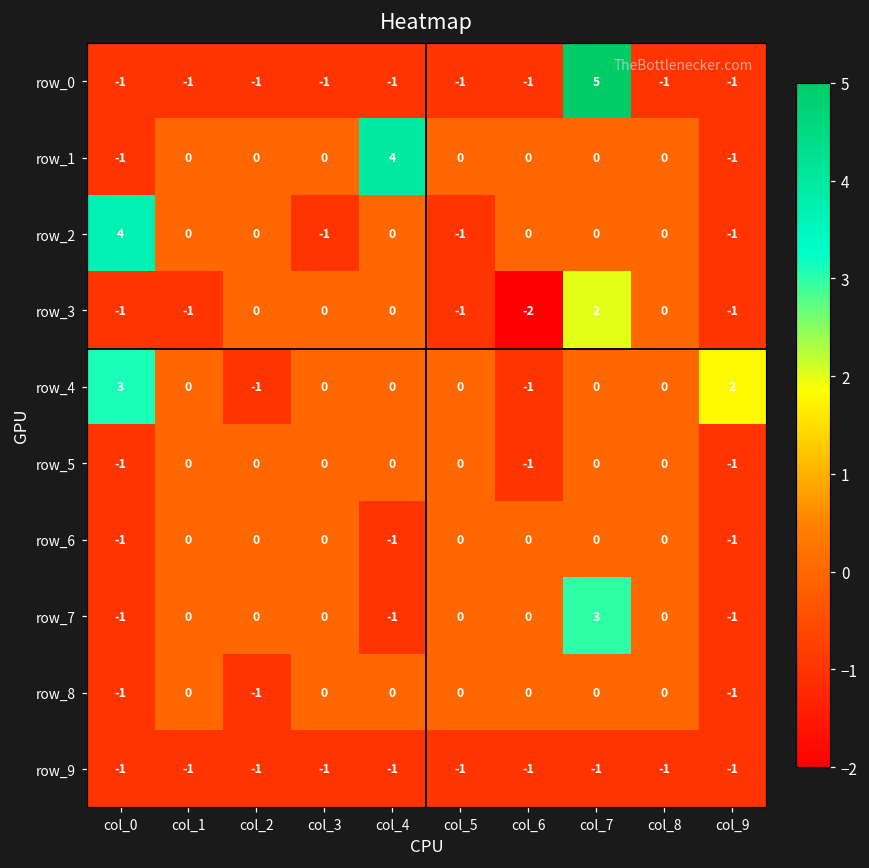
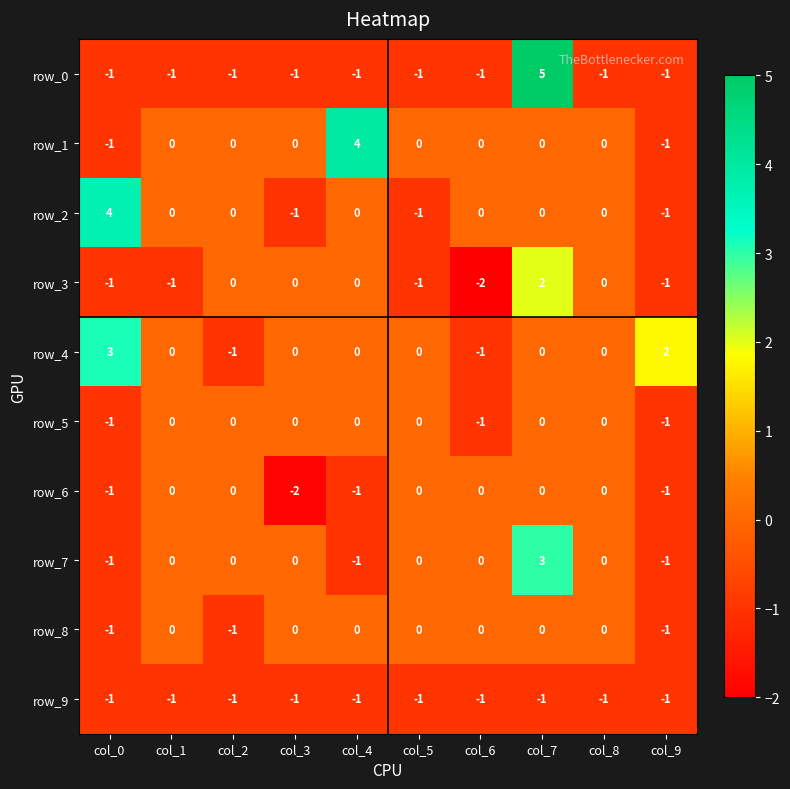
  {
    "row_0": {
      "col_0": -1,
      "col_1": -1,
      "col_2": -1,
      "col_3": -1,
      "col_4": -1,
      "col_5": -1,
      "col_6": -1,
      "col_7": 5,
      "col_9": -1
    },
    "row_1": {
      "col_0": -1,
      "col_1": 0,
      "col_2": 0,
      "col_3": 0,
      "col_4": 4,
      "col_5": 0,
      "col_6": 0,
      "col_7": 0,
      "col_8": 0,
      "col_9": -1
    },
    "row_2": {
      "col_0": 4,
      "col_1": 0,
      "col_2": 0,
      "col_3": -1,
      "col_4": 0,
      "col_5": -1,
      "col_6": 0,
      "col_7": 0,
      "col_8": 0,
      "col_9": -1
    },
    "row_3": {
      "col_0": -1,
      "col_1": -1,
      "col_2": 0,
      "col_3": 0,
      "col_4": 0,
      "col_5": -1,
      "col_6": -2,
      "col_7": 2,
      "col_8": 0,
      "col_9": -1
    },
    "row_4": {
      "col_0": 3,
      "col_1": 0,
      "col_2": -1,
      "col_3": 0,
      "col_4": 0,
      "col_5": 0,
      "col_6": -1,
      "col_7": 0,
      "col_8": 0,
      "col_9": 2
    },
    "row_5": {
      "col_0": -1,
      "col_1": 0,
      "col_2": 0,
      "col_3": 0,
      "col_4": 0,
      "col_5": 0,
      "col_6": -1,
      "col_7": 0,
      "col_8": 0,
      "col_9": -1
    },
    "row_6": {
      "col_0": -1,
      "col_1": 0,
      "col_2": 0,
-     "col_3": 0,
+     "col_3": -2,
      "col_4": -1,
      "col_5": 0,
      "col_6": 0,
      "col_7": 0,
      "col_8": 0,
      "col_9": -1
    },
    "row_7": {
      "col_0": -1,
      "col_1": 0,
      "col_2": 0,
      "col_3": 0,
      "col_4": -1,
      "col_5": 0,
      "col_6": 0,
      "col_7": 3,
      "col_8": 0,
      "col_9": -1
    },
    "row_8": {
      "col_0": -1,
      "col_1": 0,
      "col_2": -1,
      "col_3": 0,
      "col_4": 0,
      "col_5": 0,
      "col_6": 0,
      "col_7": 0,
      "col_8": 0,
      "col_9": -1
    },
    "row_9": {
      "col_0": -1,
      "col_1": -1,
      "col_2": -1,
      "col_3": -1,
      "col_4": -1,
      "col_5": -1,
      "col_6": -1,
      "col_7": -1,
      "col_8": -1,
      "col_9": -1
    }
  }
